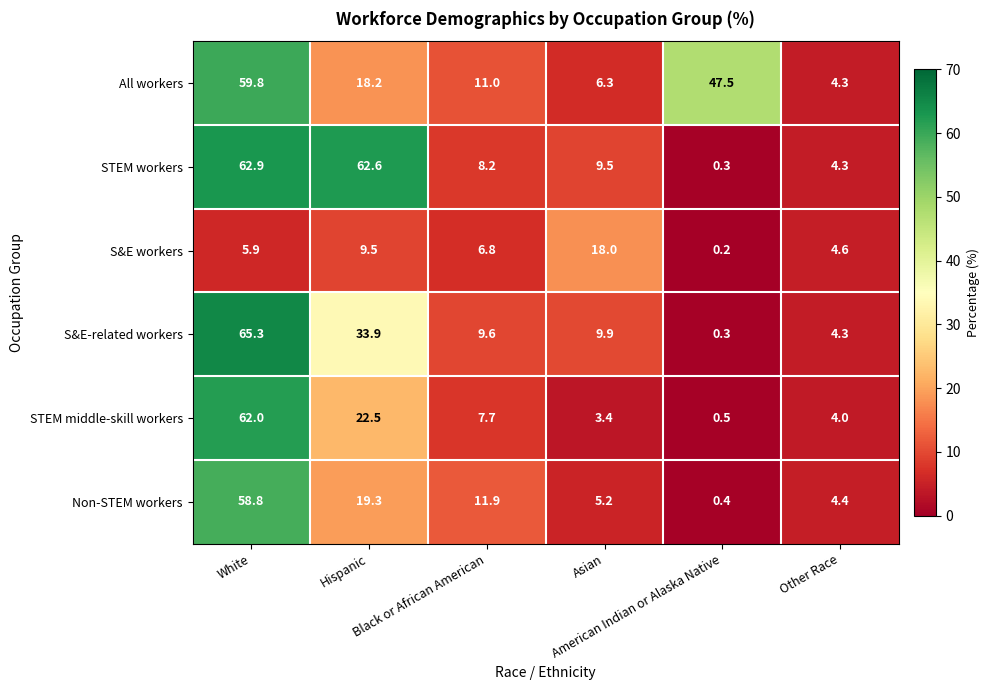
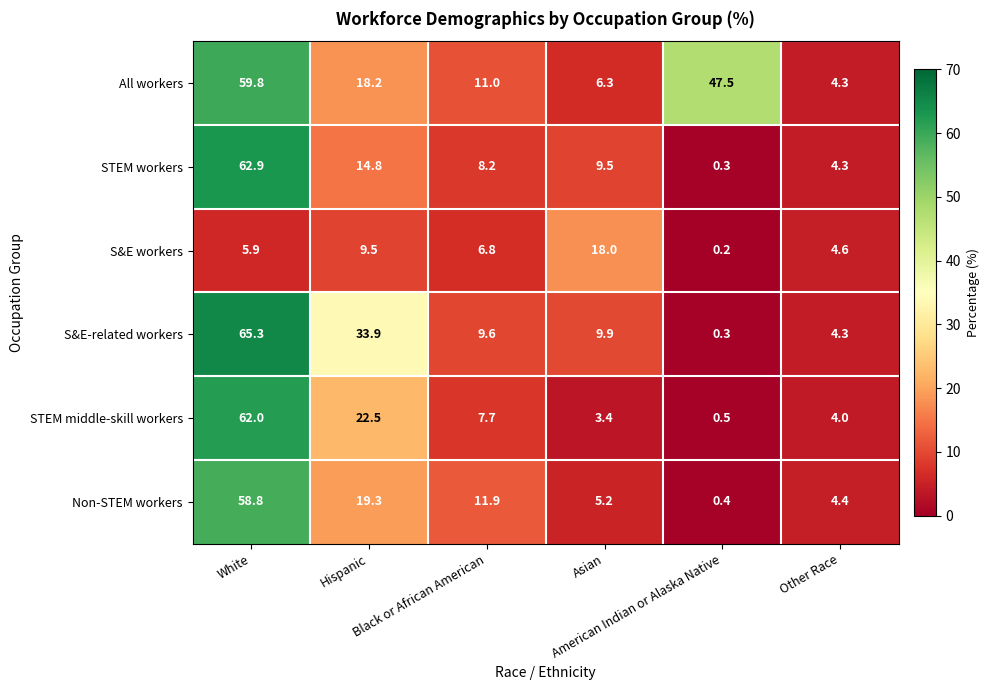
  {
    "All workers": {
      "White": 59.8,
      "Hispanic": 18.2,
      "Black or African American": 11.0,
      "Asian": 6.3,
      "American Indian or Alaska Native": 47.5,
      "Other Race": 4.3
    },
    "STEM workers": {
      "White": 62.9,
-     "Hispanic": 62.6,
+     "Hispanic": 14.8,
      "Black or African American": 8.2,
      "Asian": 9.5,
      "American Indian or Alaska Native": 0.3,
      "Other Race": 4.3
    },
    "S&E workers": {
      "White": 5.9,
      "Hispanic": 9.5,
      "Black or African American": 6.8,
      "Asian": 18.0,
      "American Indian or Alaska Native": 0.2,
      "Other Race": 4.6
    },
    "S&E-related workers": {
      "White": 65.3,
      "Hispanic": 33.9,
      "Black or African American": 9.6,
      "Asian": 9.9,
      "American Indian or Alaska Native": 0.3,
      "Other Race": 4.3
    },
    "STEM middle-skill workers": {
      "White": 62.0,
      "Hispanic": 22.5,
      "Black or African American": 7.7,
      "Asian": 3.4,
      "American Indian or Alaska Native": 0.5,
      "Other Race": 4.0
    },
    "Non-STEM workers": {
      "White": 58.8,
      "Hispanic": 19.3,
      "Black or African American": 11.9,
      "Asian": 5.2,
      "American Indian or Alaska Native": 0.4,
      "Other Race": 4.4
    }
  }
